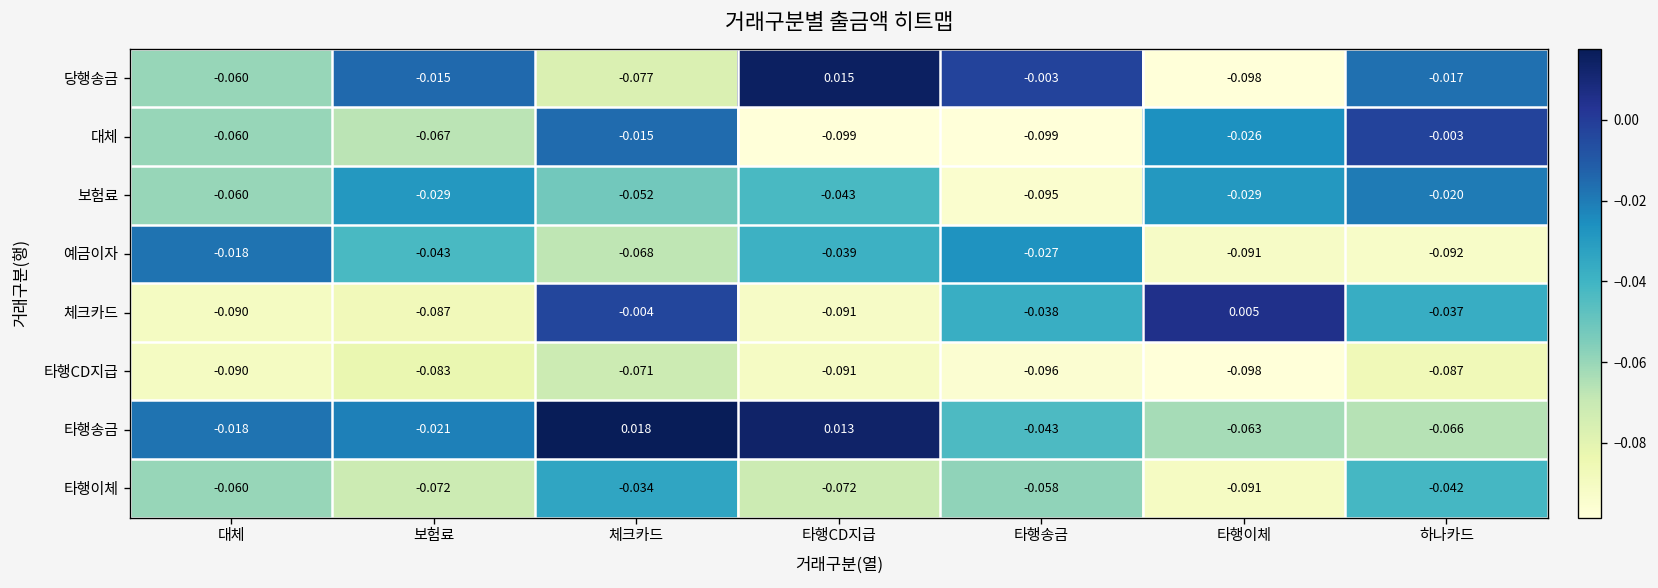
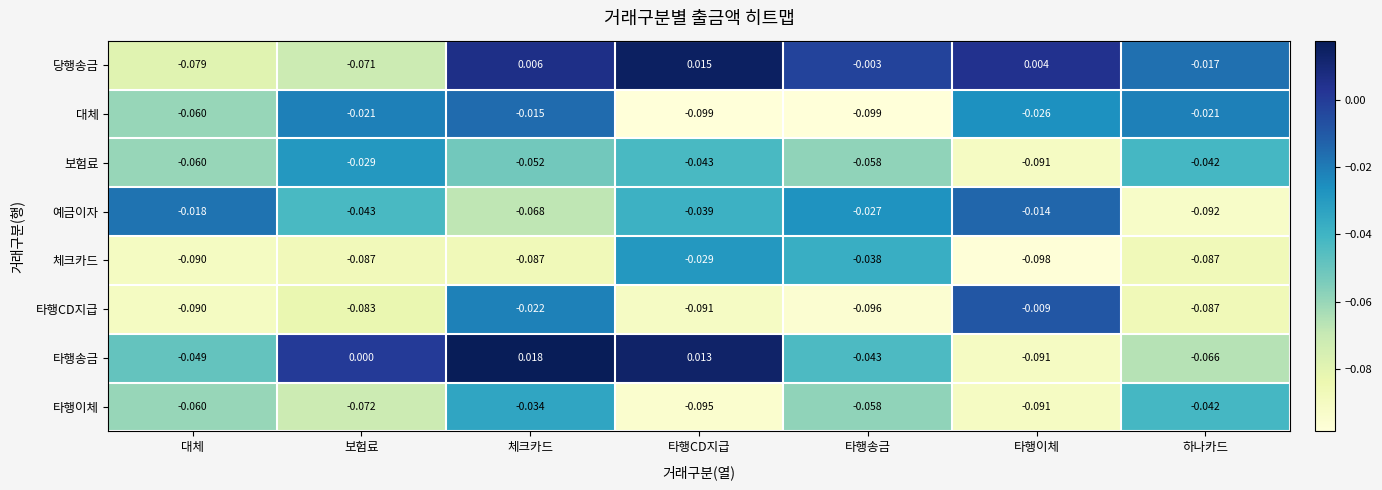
  {
    "당행송금": {
-     "대체": -0.060,
-     "보험료": -0.015,
-     "체크카드": -0.077,
+     "대체": -0.079,
+     "보험료": -0.071,
+     "체크카드": 0.006,
      "타행CD지급": 0.015,
      "타행송금": -0.003,
-     "타행이체": -0.098,
+     "타행이체": 0.004,
      "하나카드": -0.017
    },
    "대체": {
      "대체": -0.060,
-     "보험료": -0.067,
+     "보험료": -0.021,
      "체크카드": -0.015,
      "타행CD지급": -0.099,
      "타행송금": -0.099,
      "타행이체": -0.026,
-     "하나카드": -0.003
+     "하나카드": -0.021
    },
    "보험료": {
      "대체": -0.060,
      "보험료": -0.029,
      "체크카드": -0.052,
      "타행CD지급": -0.043,
-     "타행송금": -0.095,
-     "타행이체": -0.029,
-     "하나카드": -0.020
+     "타행송금": -0.058,
+     "타행이체": -0.091,
+     "하나카드": -0.042
    },
    "예금이자": {
      "대체": -0.018,
      "보험료": -0.043,
      "체크카드": -0.068,
      "타행CD지급": -0.039,
      "타행송금": -0.027,
-     "타행이체": -0.091,
+     "타행이체": -0.014,
      "하나카드": -0.092
    },
    "체크카드": {
      "대체": -0.090,
      "보험료": -0.087,
-     "체크카드": -0.004,
-     "타행CD지급": -0.091,
+     "체크카드": -0.087,
+     "타행CD지급": -0.029,
      "타행송금": -0.038,
-     "타행이체": 0.005,
-     "하나카드": -0.037
+     "타행이체": -0.098,
+     "하나카드": -0.087
    },
    "타행CD지급": {
      "대체": -0.090,
      "보험료": -0.083,
-     "체크카드": -0.071,
+     "체크카드": -0.022,
      "타행CD지급": -0.091,
      "타행송금": -0.096,
-     "타행이체": -0.098,
+     "타행이체": -0.009,
      "하나카드": -0.087
    },
    "타행송금": {
-     "대체": -0.018,
-     "보험료": -0.021,
+     "대체": -0.049,
+     "보험료": 0.000,
      "체크카드": 0.018,
      "타행CD지급": 0.013,
      "타행송금": -0.043,
-     "타행이체": -0.063,
+     "타행이체": -0.091,
      "하나카드": -0.066
    },
    "타행이체": {
      "대체": -0.060,
      "보험료": -0.072,
      "체크카드": -0.034,
-     "타행CD지급": -0.072,
+     "타행CD지급": -0.095,
      "타행송금": -0.058,
      "타행이체": -0.091,
      "하나카드": -0.042
    }
  }
